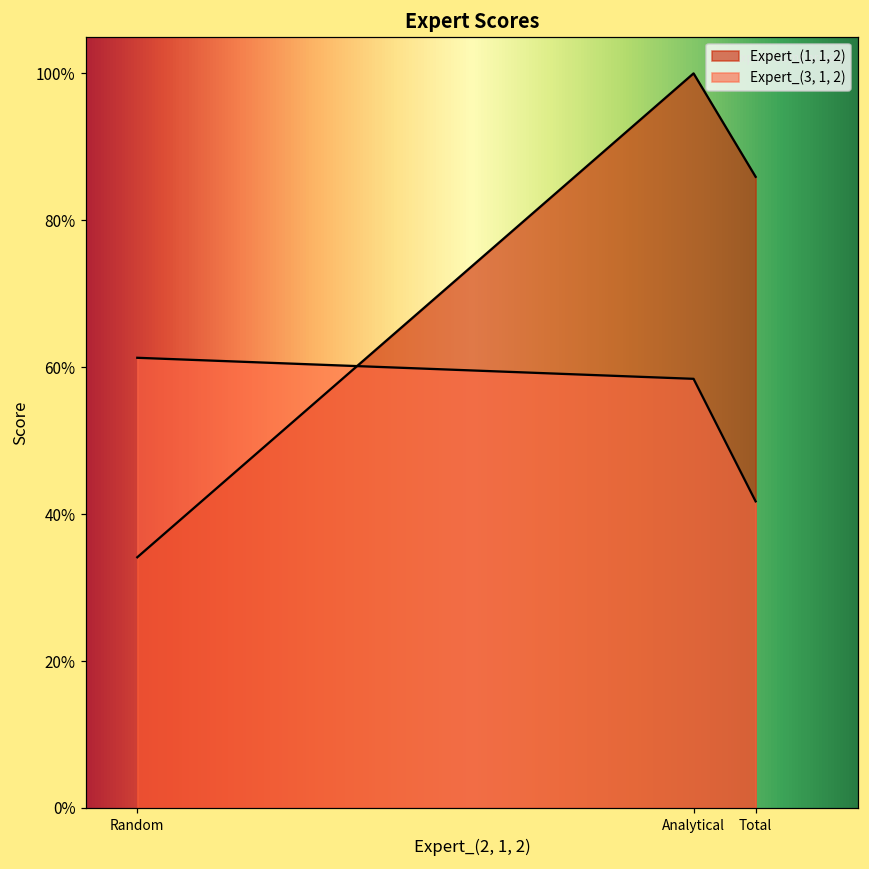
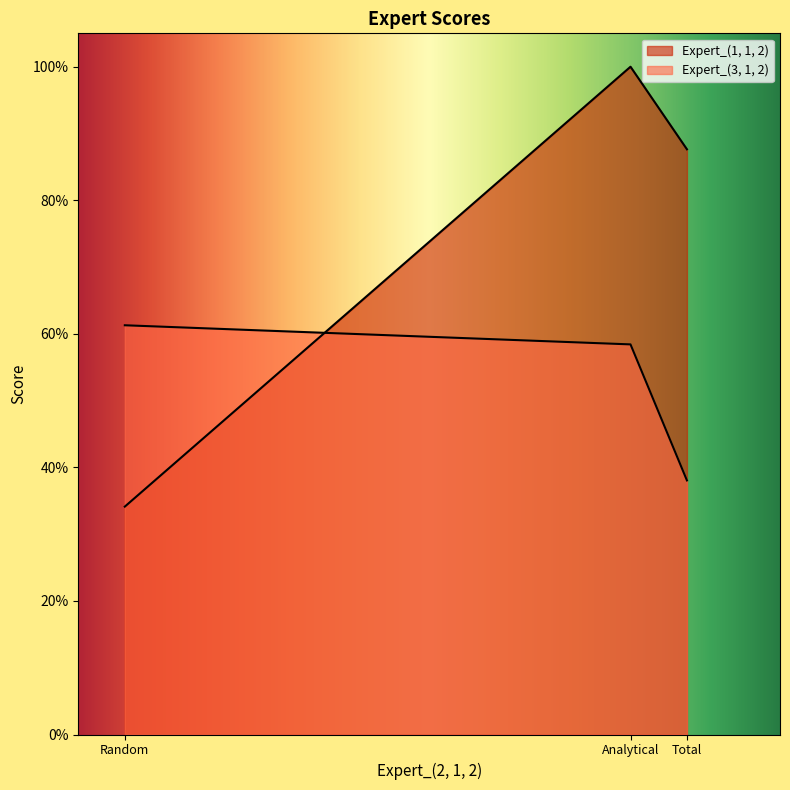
  {
    "Expert_(1, 1, 2)": {
      "Random": "34%",
      "Analytical": "100%",
-     "Total": "86%"
+     "Total": "88%"
    },
    "Expert_(3, 1, 2)": {
      "Random": "61%",
      "Analytical": "58%",
-     "Total": "42%"
+     "Total": "38%"
    }
  }
